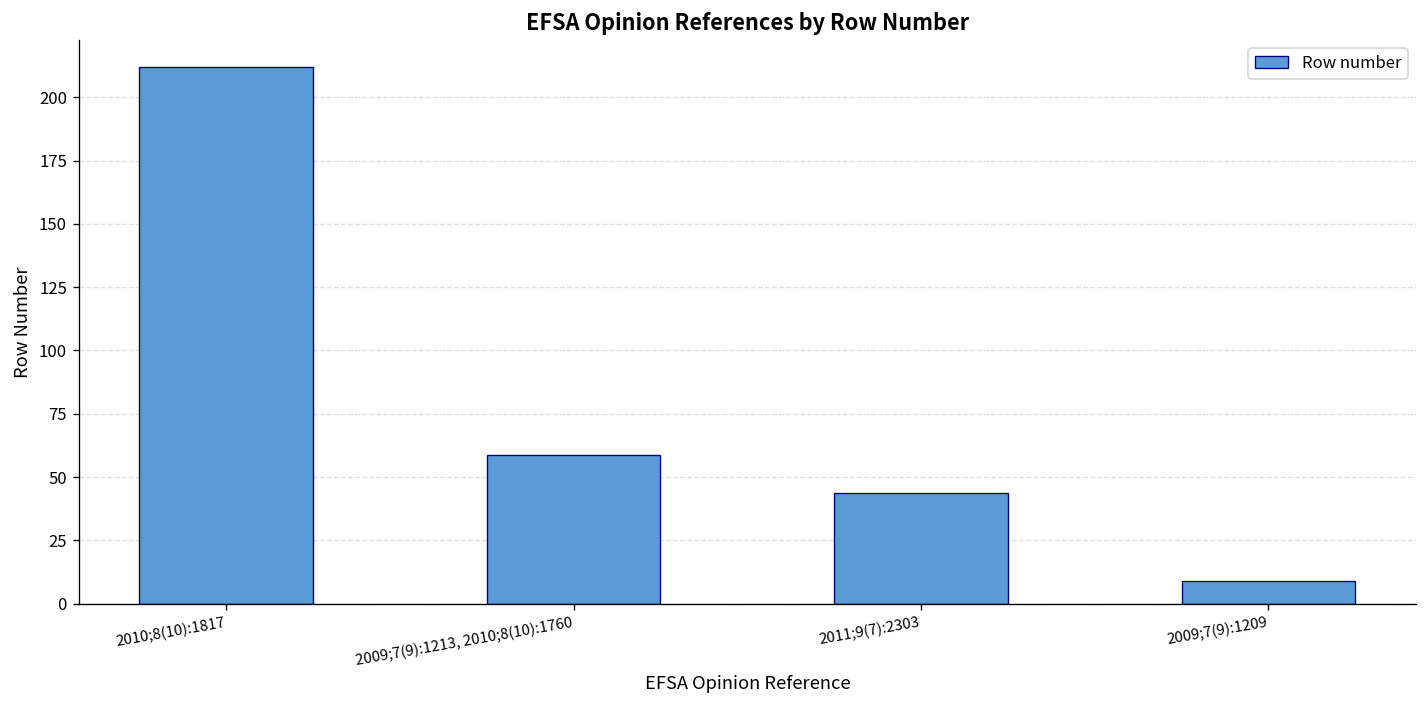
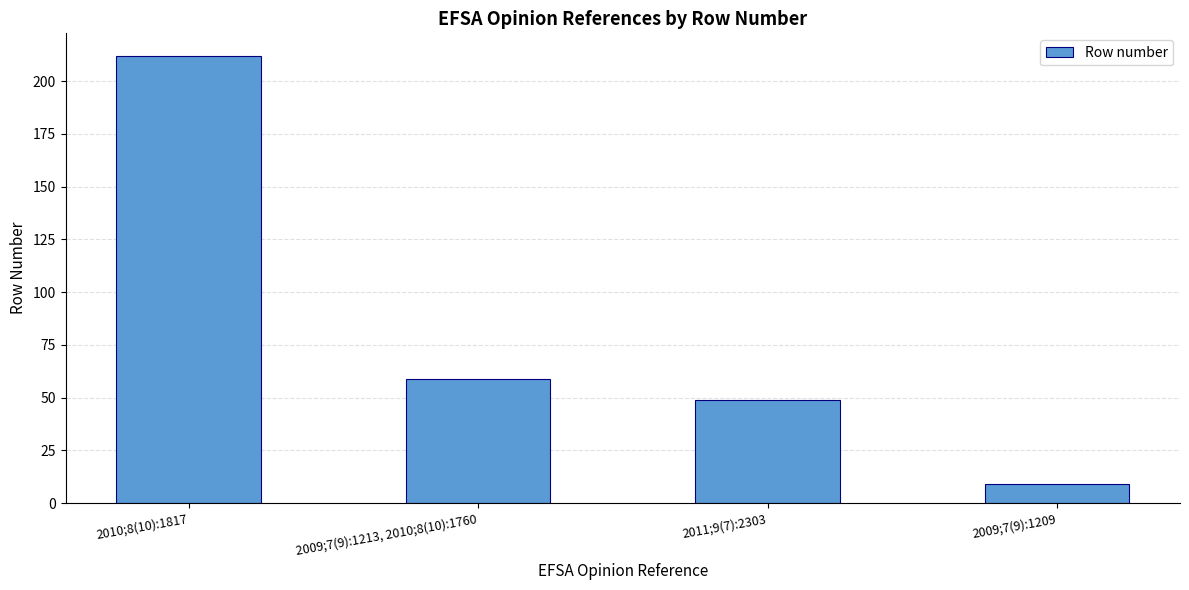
  {
    "2010;8(10):1817": 212,
    "2009;7(9):1213, 2010;8(10):1760": 59,
-   "2011;9(7):2303": 44,
+   "2011;9(7):2303": 49,
    "2009;7(9):1209": 9
  }
